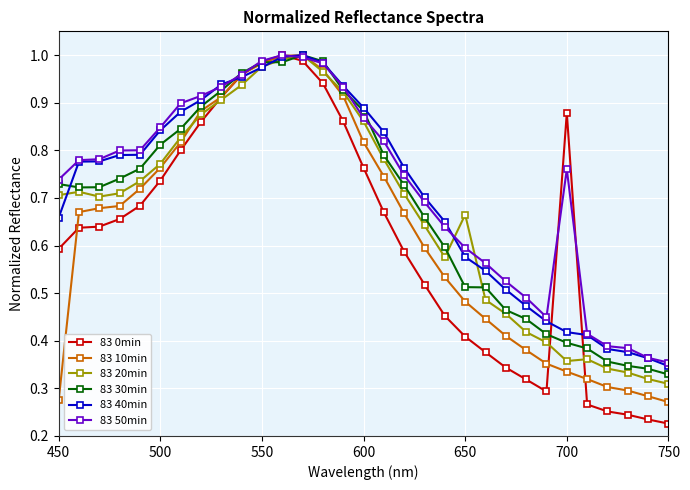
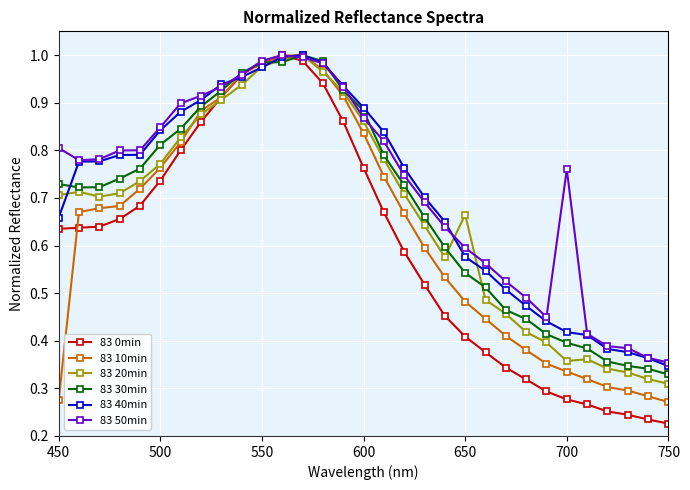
  {
    "83 0min": {
-     "450": 0.59,
+     "450": 0.64,
      "500": 0.74,
      "600": 0.76,
      "650": 0.41,
-     "700": 0.88,
+     "700": 0.28,
      "750": 0.23
    },
    "83 10min": {
      "450": 0.27,
      "500": 0.76,
-     "600": 0.82,
+     "600": 0.84,
      "650": 0.48,
      "700": 0.34,
      "750": 0.27
    },
    "83 20min": {
      "450": 0.71,
      "500": 0.77,
      "600": 0.86,
      "650": 0.66,
      "700": 0.36,
      "750": 0.31
    },
    "83 30min": {
      "450": 0.73,
      "500": 0.81,
      "600": 0.88,
-     "650": 0.51,
+     "650": 0.54,
      "700": 0.40,
      "750": 0.33
    },
    "83 40min": {
      "450": 0.66,
      "500": 0.84,
      "600": 0.89,
      "650": 0.58,
      "700": 0.42,
      "750": 0.35
    },
    "83 50min": {
-     "450": 0.74,
+     "450": 0.80,
      "500": 0.85,
      "600": 0.87,
      "650": 0.60,
      "700": 0.76,
      "750": 0.35
    }
  }
